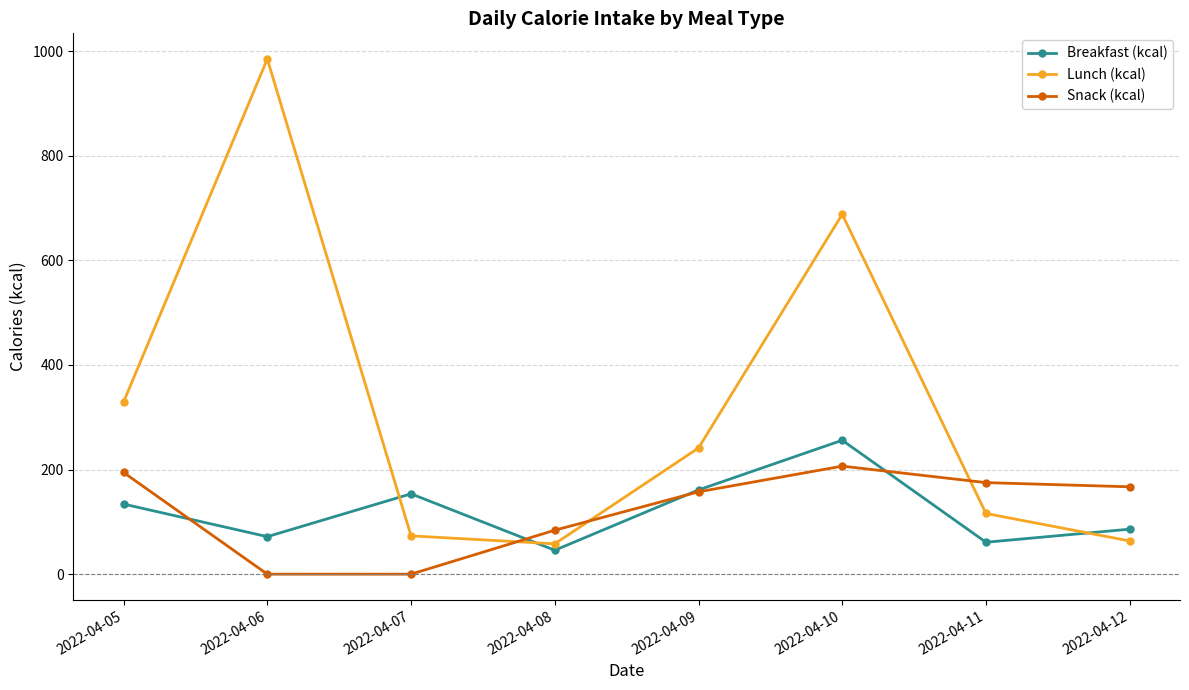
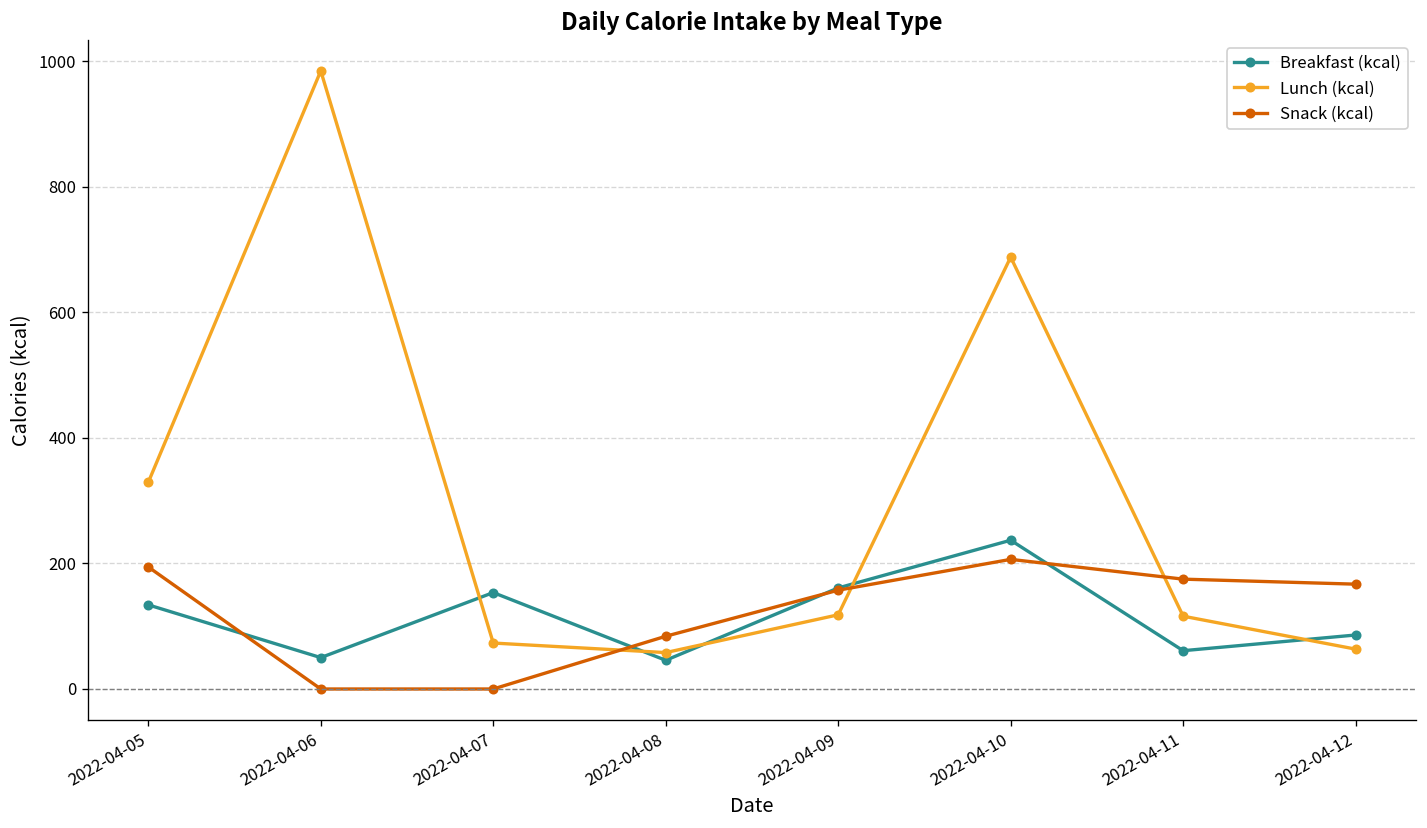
  {
    "Breakfast (kcal)": {
      "2022-04-05": 130,
-     "2022-04-06": 70,
+     "2022-04-06": 50,
      "2022-04-07": 150,
      "2022-04-08": 50,
-     "2022-04-10": 260,
+     "2022-04-10": 240,
      "2022-04-11": 60,
      "2022-04-12": 90
    },
    "Lunch (kcal)": {
      "2022-04-05": 330,
      "2022-04-06": 980,
      "2022-04-07": 70,
      "2022-04-08": 60,
-     "2022-04-09": 240,
+     "2022-04-09": 120,
      "2022-04-10": 690,
      "2022-04-11": 120,
      "2022-04-12": 60
    },
    "Snack (kcal)": {
      "2022-04-05": 190,
      "2022-04-06": 0,
      "2022-04-07": 0,
      "2022-04-08": 80,
      "2022-04-10": 210,
      "2022-04-11": 180,
      "2022-04-12": 170
    }
  }
